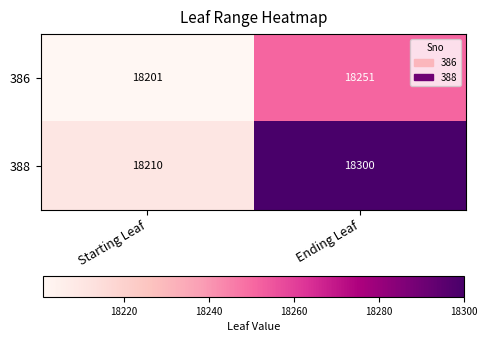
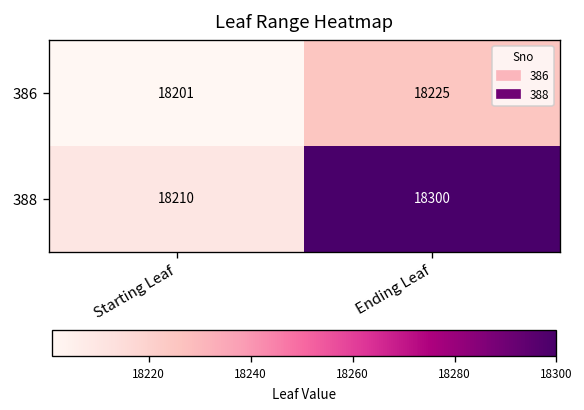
  {
    "386": {
      "Starting Leaf": 18201,
-     "Ending Leaf": 18251
+     "Ending Leaf": 18225
    },
    "388": {
      "Starting Leaf": 18210,
      "Ending Leaf": 18300
    }
  }
